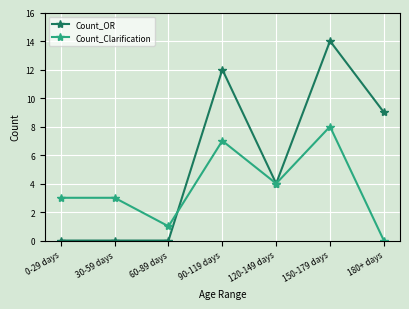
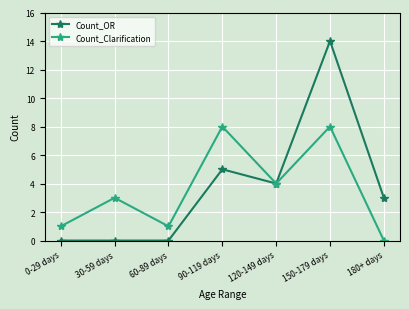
  {
    "Count_OR": {
      "0-29 days": 0,
      "30-59 days": 0,
      "60-89 days": 0,
-     "90-119 days": 12,
+     "90-119 days": 5,
      "150-179 days": 14,
-     "180+ days": 9
+     "180+ days": 3
    },
    "Count_Clarification": {
-     "0-29 days": 3,
+     "0-29 days": 1,
      "30-59 days": 3,
      "60-89 days": 1,
-     "90-119 days": 7,
+     "90-119 days": 8,
      "150-179 days": 8,
      "180+ days": 0
    }
  }
